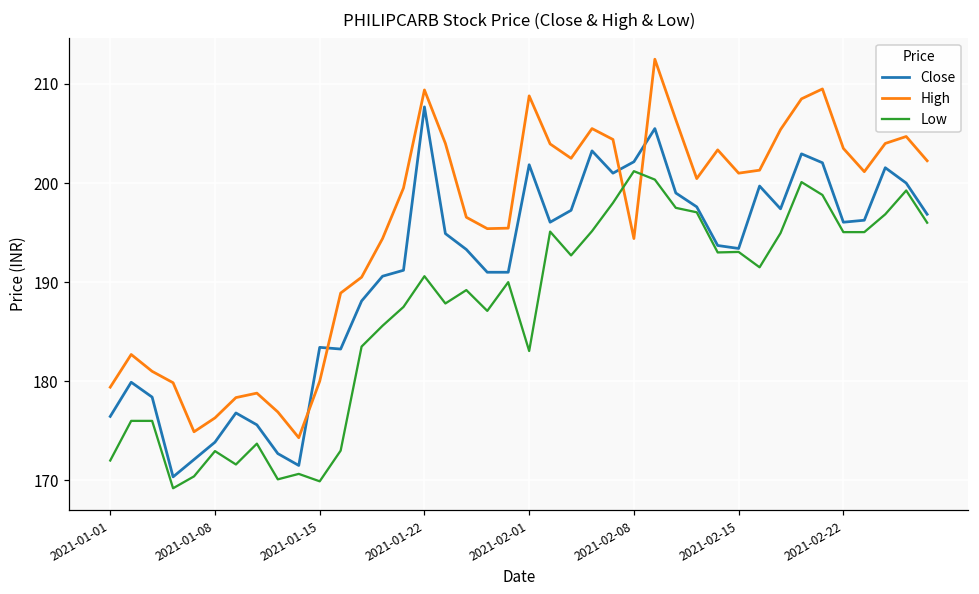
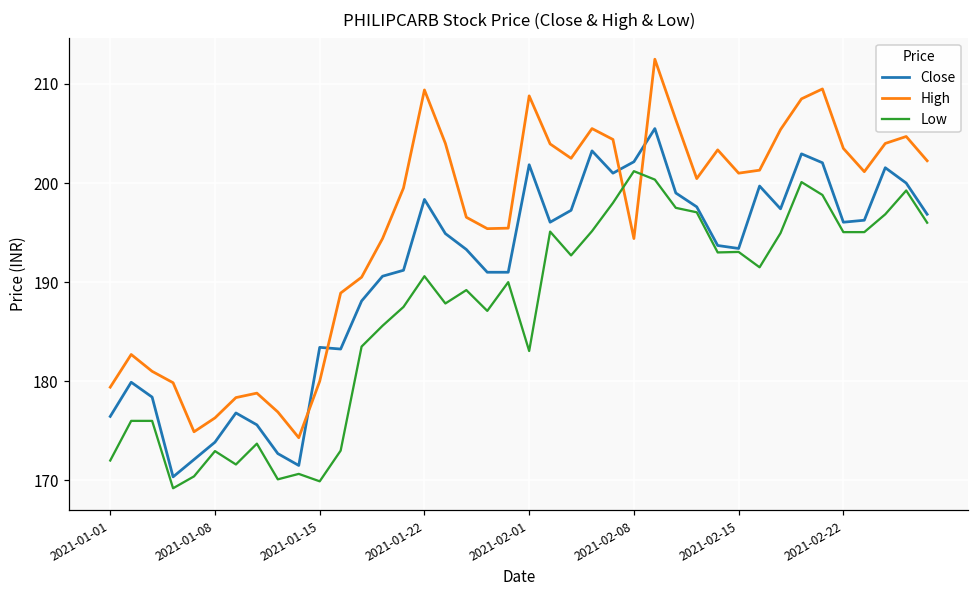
  {
    "Close": {
      "2021-01-01": 176,
      "2021-01-08": 174,
      "2021-01-15": 183,
-     "2021-01-22": 208,
+     "2021-01-22": 198,
      "2021-02-01": 202,
      "2021-02-08": 202,
      "2021-02-15": 193,
      "2021-02-22": 196
    },
    "High": {
      "2021-01-01": 179,
      "2021-01-08": 176,
      "2021-01-15": 180,
      "2021-01-22": 209,
      "2021-02-01": 209,
      "2021-02-08": 194,
      "2021-02-15": 201,
      "2021-02-22": 204
    },
    "Low": {
      "2021-01-01": 172,
      "2021-01-08": 173,
      "2021-01-15": 170,
      "2021-01-22": 191,
      "2021-02-01": 183,
      "2021-02-08": 201,
      "2021-02-15": 193,
      "2021-02-22": 195
    }
  }
